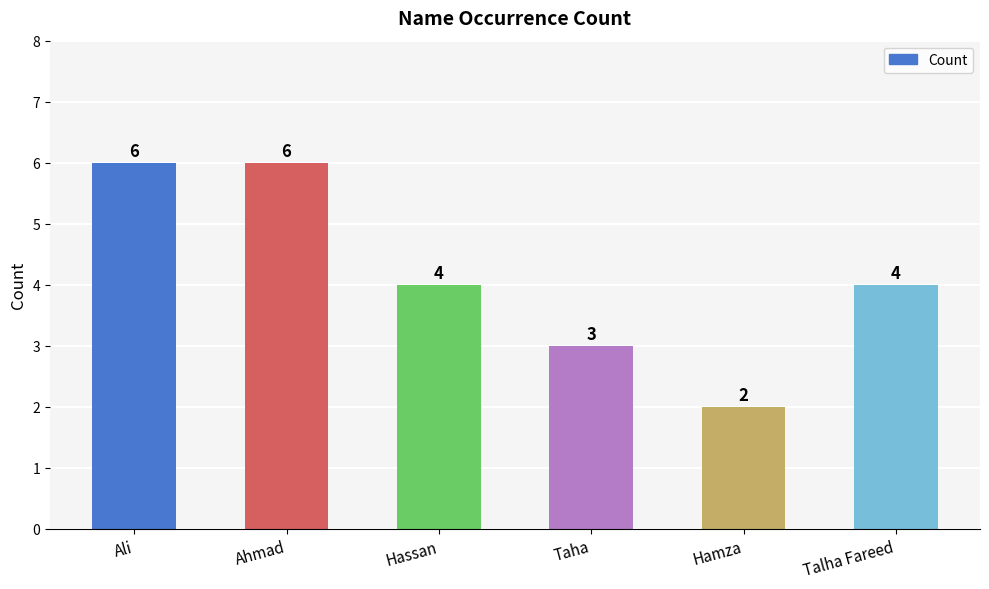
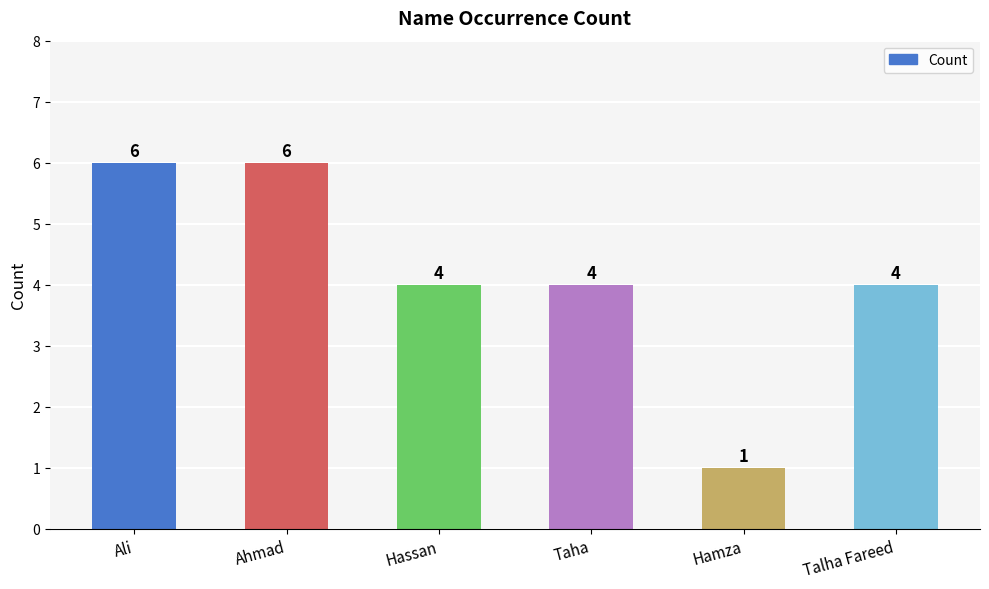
  {
    "Ali": 6,
    "Ahmad": 6,
    "Hassan": 4,
-   "Taha": 3,
-   "Hamza": 2,
+   "Taha": 4,
+   "Hamza": 1,
    "Talha Fareed": 4
  }
